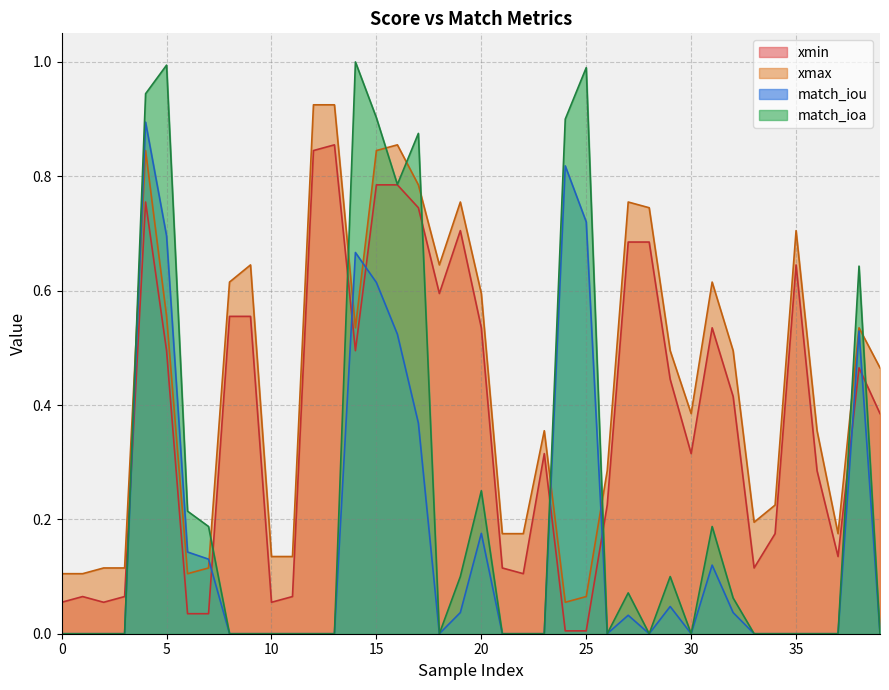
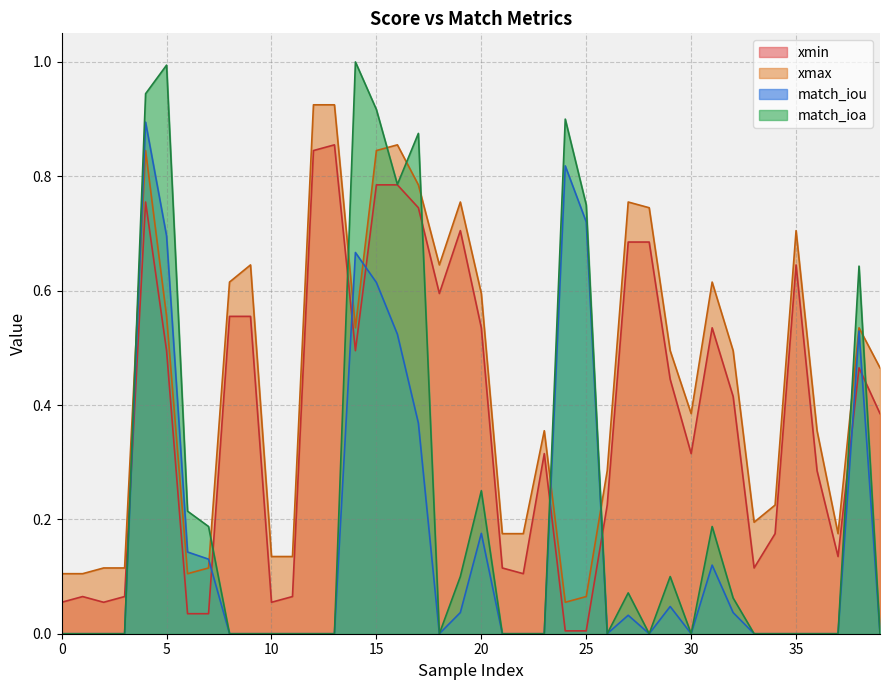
  {
    "match_iou": {
      "5": 0.70,
      "15": 0.61,
      "20": 0.18,
      "25": 0.72
    },
    "match_ioa": {
      "5": 0.99,
-     "15": 0.90,
+     "15": 0.92,
      "20": 0.25,
-     "25": 0.99
+     "25": 0.75
    }
  }
